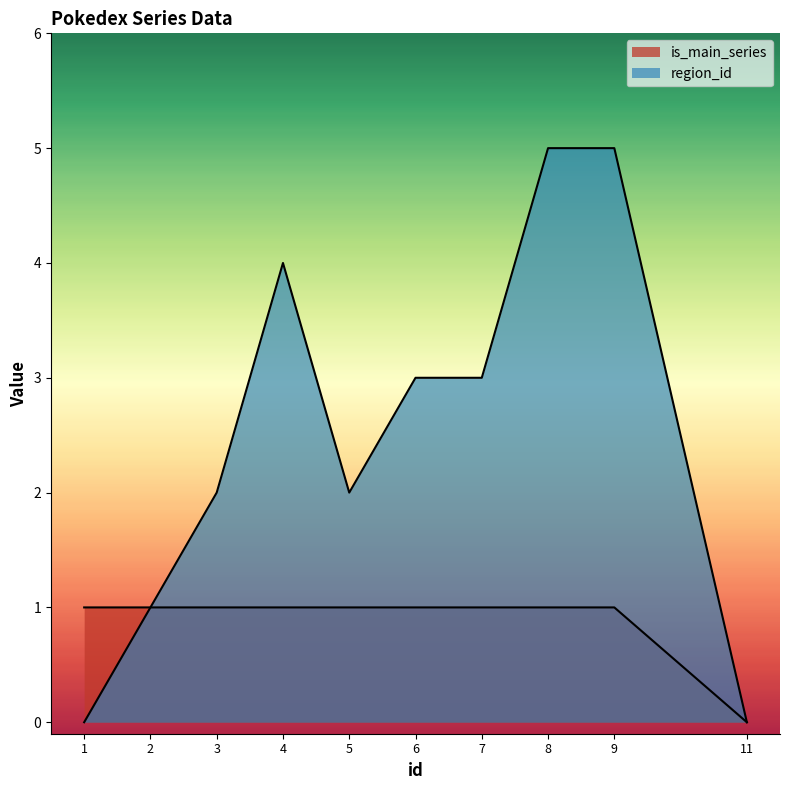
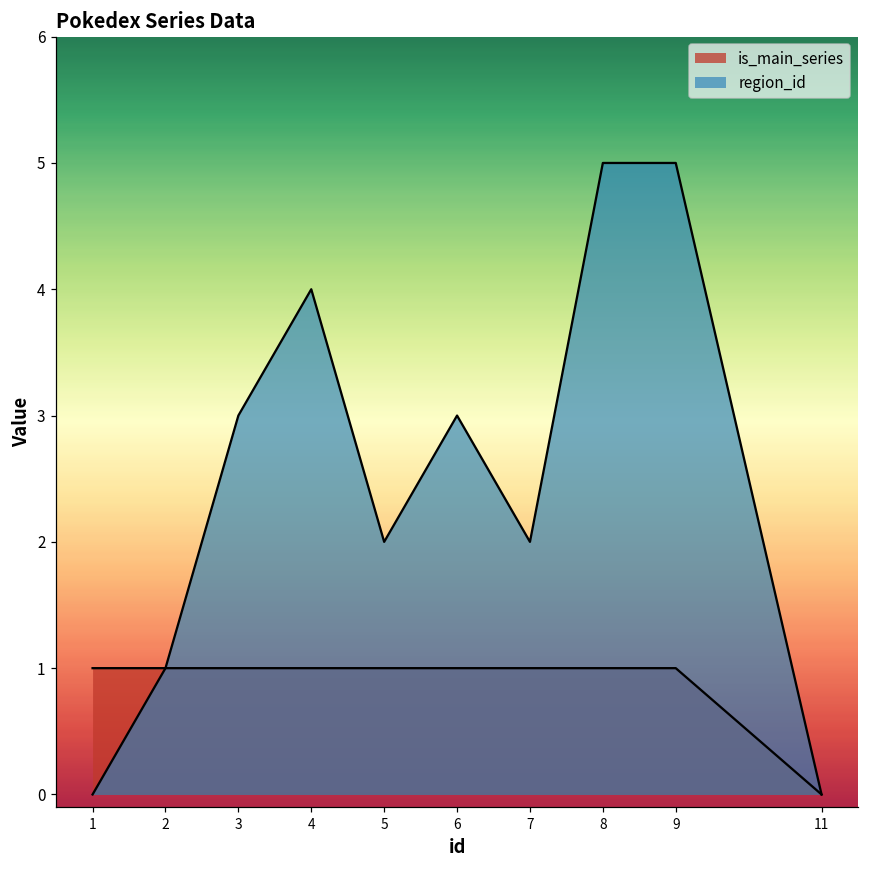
  {
    "is_main_series": {
      "1": 1,
      "3": 1,
      "4": 1,
      "5": 1,
      "6": 1,
      "7": 1,
      "8": 1,
      "9": 1
    },
    "region_id": {
      "1": 0,
-     "3": 2,
+     "3": 3,
      "4": 4,
      "5": 2,
      "6": 3,
-     "7": 3,
+     "7": 2,
      "8": 5,
      "9": 5
    }
  }
